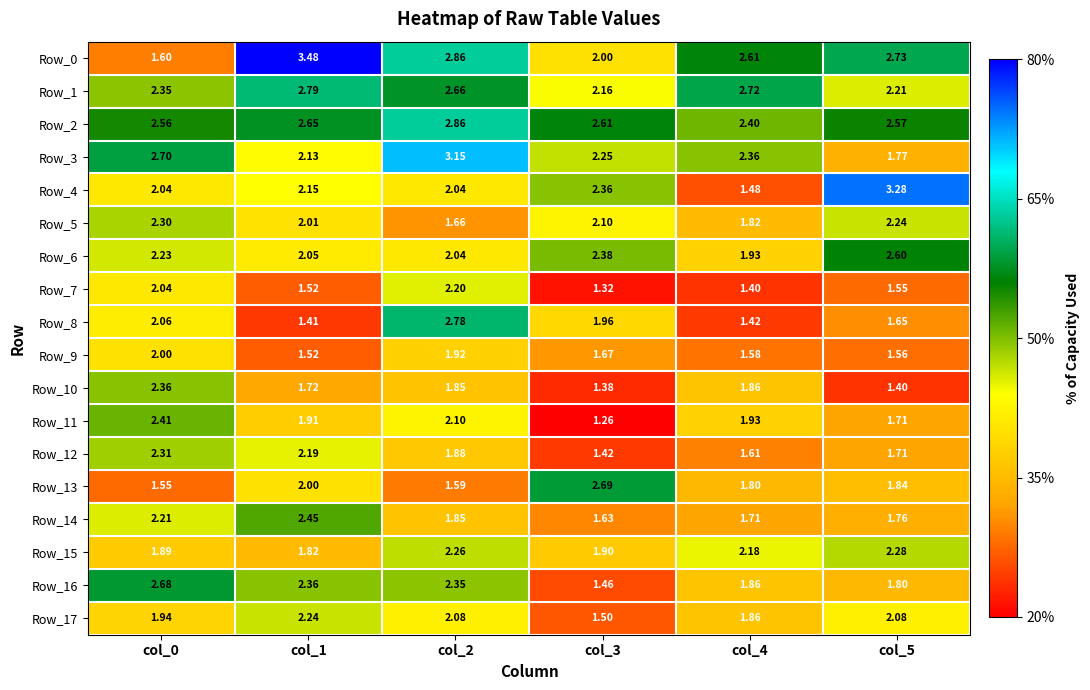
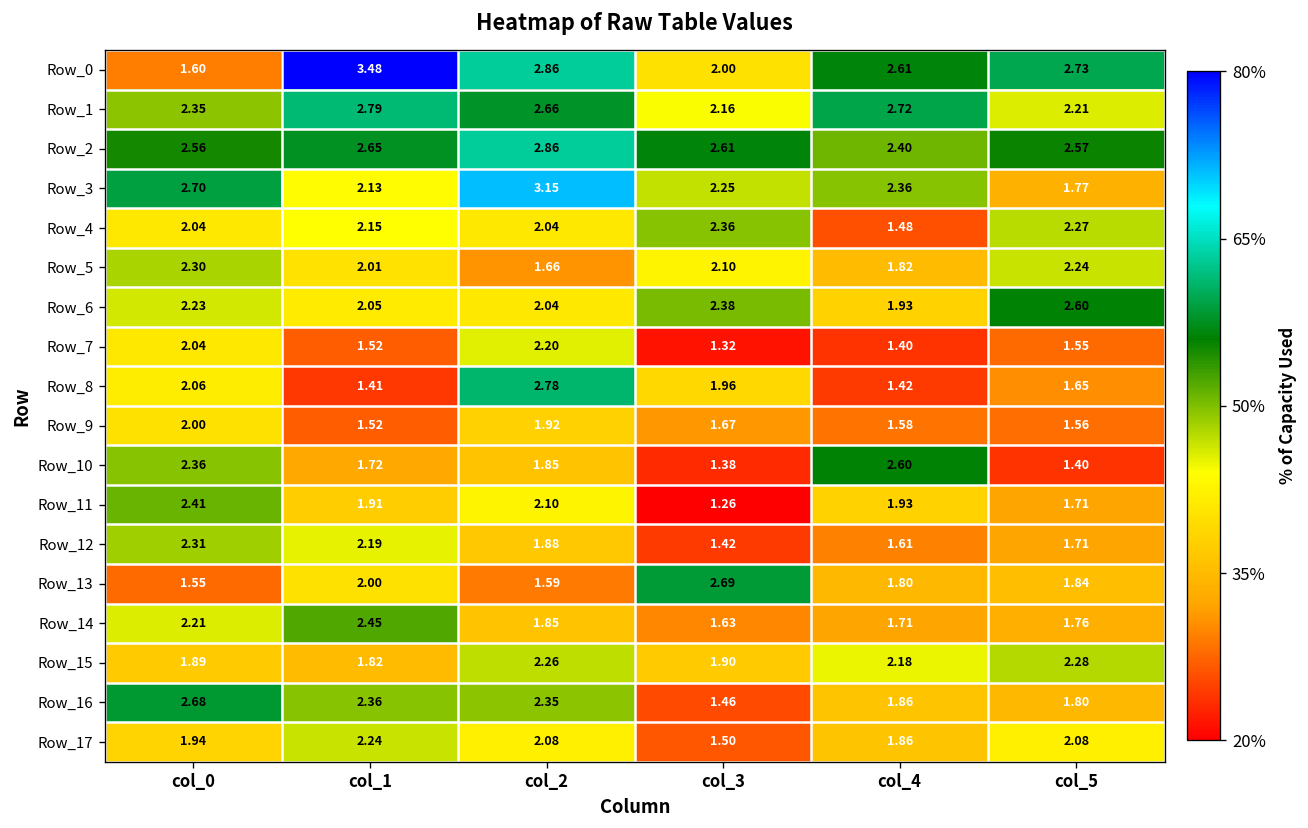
  {
    "Row_0": {
      "col_0": 1.60,
      "col_1": 3.48,
      "col_2": 2.86,
      "col_3": 2.00,
      "col_4": 2.61,
      "col_5": 2.73
    },
    "Row_1": {
      "col_0": 2.35,
      "col_1": 2.79,
      "col_2": 2.66,
      "col_3": 2.16,
      "col_4": 2.72,
      "col_5": 2.21
    },
    "Row_2": {
      "col_0": 2.56,
      "col_1": 2.65,
      "col_2": 2.86,
      "col_3": 2.61,
      "col_4": 2.40,
      "col_5": 2.57
    },
    "Row_3": {
      "col_0": 2.70,
      "col_1": 2.13,
      "col_2": 3.15,
      "col_3": 2.25,
      "col_4": 2.36,
      "col_5": 1.77
    },
    "Row_4": {
      "col_0": 2.04,
      "col_1": 2.15,
      "col_2": 2.04,
      "col_3": 2.36,
      "col_4": 1.48,
-     "col_5": 3.28
+     "col_5": 2.27
    },
    "Row_5": {
      "col_0": 2.30,
      "col_1": 2.01,
      "col_2": 1.66,
      "col_3": 2.10,
      "col_4": 1.82,
      "col_5": 2.24
    },
    "Row_6": {
      "col_0": 2.23,
      "col_1": 2.05,
      "col_2": 2.04,
      "col_3": 2.38,
      "col_4": 1.93,
      "col_5": 2.60
    },
    "Row_7": {
      "col_0": 2.04,
      "col_1": 1.52,
      "col_2": 2.20,
      "col_3": 1.32,
      "col_4": 1.40,
      "col_5": 1.55
    },
    "Row_8": {
      "col_0": 2.06,
      "col_1": 1.41,
      "col_2": 2.78,
      "col_3": 1.96,
      "col_4": 1.42,
      "col_5": 1.65
    },
    "Row_9": {
      "col_0": 2.00,
      "col_1": 1.52,
      "col_2": 1.92,
      "col_3": 1.67,
      "col_4": 1.58,
      "col_5": 1.56
    },
    "Row_10": {
      "col_0": 2.36,
      "col_1": 1.72,
      "col_2": 1.85,
      "col_3": 1.38,
-     "col_4": 1.86,
+     "col_4": 2.60,
      "col_5": 1.40
    },
    "Row_11": {
      "col_0": 2.41,
      "col_1": 1.91,
      "col_2": 2.10,
      "col_3": 1.26,
      "col_4": 1.93,
      "col_5": 1.71
    },
    "Row_12": {
      "col_0": 2.31,
      "col_1": 2.19,
      "col_2": 1.88,
      "col_3": 1.42,
      "col_4": 1.61,
      "col_5": 1.71
    },
    "Row_13": {
      "col_0": 1.55,
      "col_1": 2.00,
      "col_2": 1.59,
      "col_3": 2.69,
      "col_4": 1.80,
      "col_5": 1.84
    },
    "Row_14": {
      "col_0": 2.21,
      "col_1": 2.45,
      "col_2": 1.85,
      "col_3": 1.63,
      "col_4": 1.71,
      "col_5": 1.76
    },
    "Row_15": {
      "col_0": 1.89,
      "col_1": 1.82,
      "col_2": 2.26,
      "col_3": 1.90,
      "col_4": 2.18,
      "col_5": 2.28
    },
    "Row_16": {
      "col_0": 2.68,
      "col_1": 2.36,
      "col_2": 2.35,
      "col_3": 1.46,
      "col_4": 1.86,
      "col_5": 1.80
    },
    "Row_17": {
      "col_0": 1.94,
      "col_1": 2.24,
      "col_2": 2.08,
      "col_3": 1.50,
      "col_4": 1.86,
      "col_5": 2.08
    }
  }
